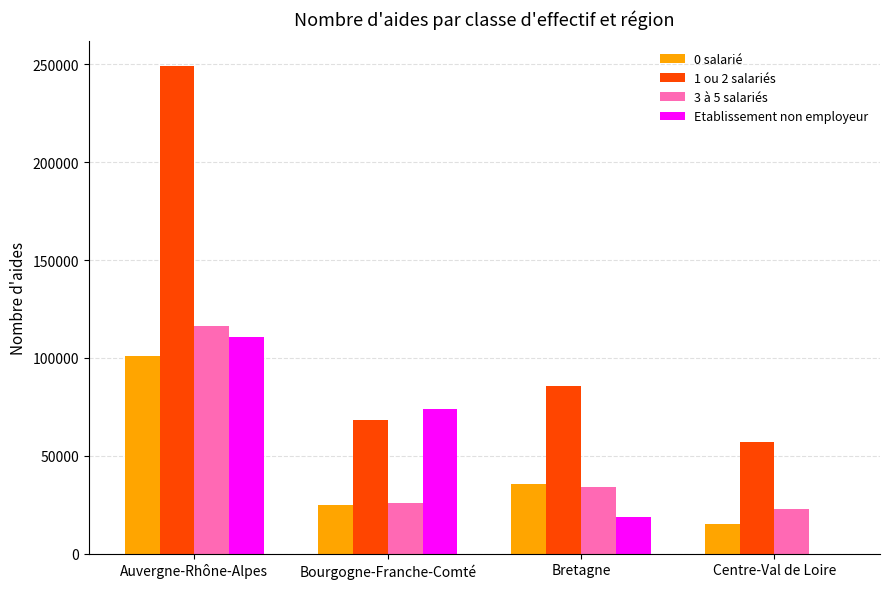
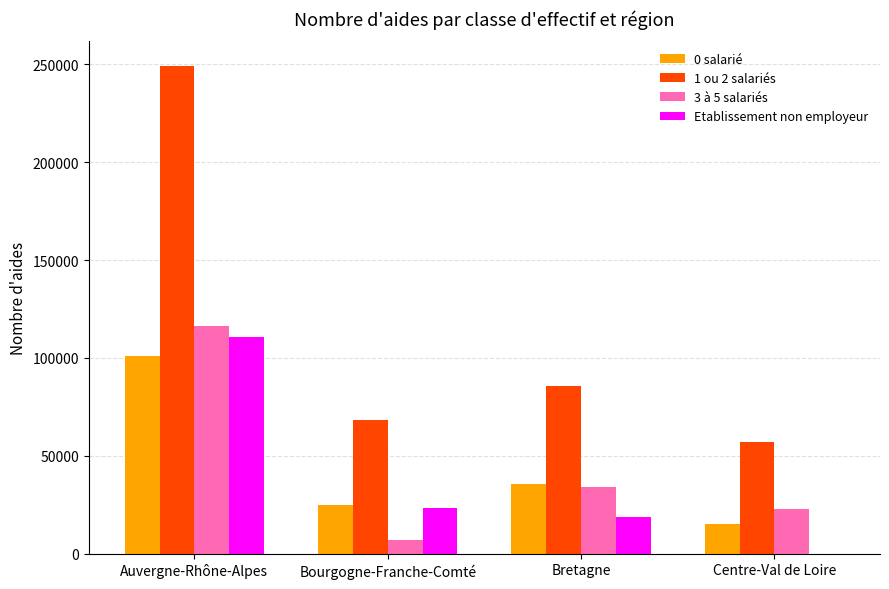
  {
    "0 salarié": {
      "Auvergne-Rhône-Alpes": 101000,
      "Bourgogne-Franche-Comté": 25000,
      "Bretagne": 36000,
      "Centre-Val de Loire": 15000
    },
    "1 ou 2 salariés": {
      "Auvergne-Rhône-Alpes": 249000,
      "Bourgogne-Franche-Comté": 68000,
      "Bretagne": 86000,
      "Centre-Val de Loire": 57000
    },
    "3 à 5 salariés": {
      "Auvergne-Rhône-Alpes": 116000,
-     "Bourgogne-Franche-Comté": 26000,
+     "Bourgogne-Franche-Comté": 7000,
      "Bretagne": 34000,
      "Centre-Val de Loire": 23000
    },
    "Etablissement non employeur": {
      "Auvergne-Rhône-Alpes": 111000,
-     "Bourgogne-Franche-Comté": 74000,
+     "Bourgogne-Franche-Comté": 24000,
      "Bretagne": 19000,
      "Centre-Val de Loire": 0
    }
  }
